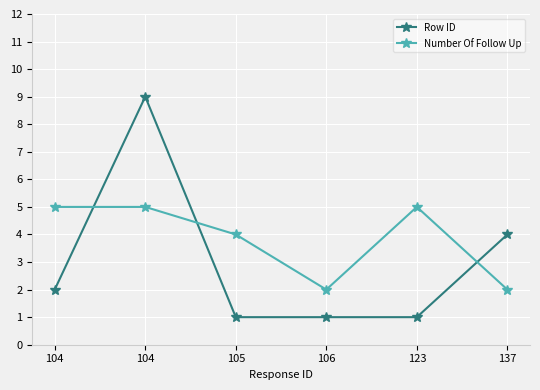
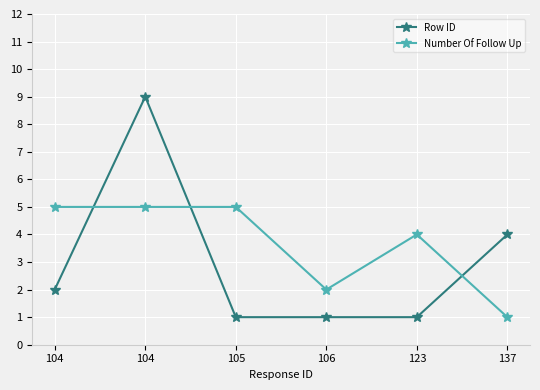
  {
    "Row ID": {
      "105": 1,
      "106": 1,
      "123": 1,
      "137": 4
    },
    "Number Of Follow Up": {
-     "105": 4,
+     "105": 5,
      "106": 2,
-     "123": 5,
-     "137": 2
+     "123": 4,
+     "137": 1
    }
  }
